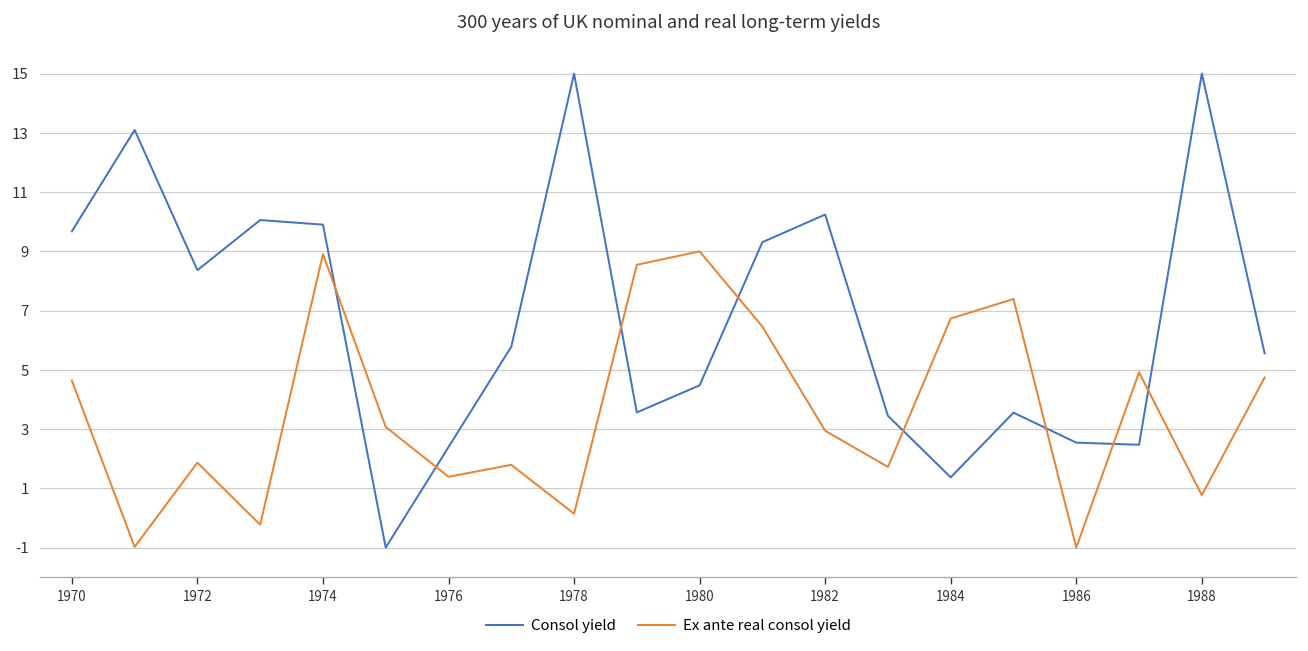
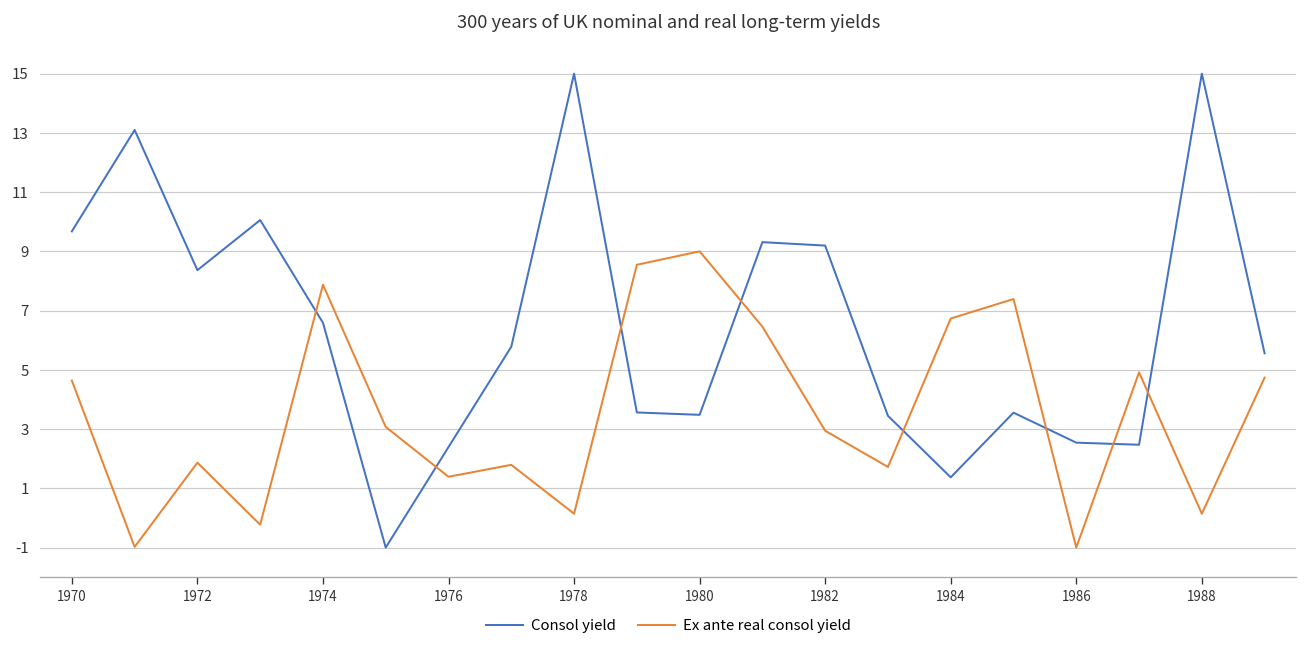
  {
    "Consol yield": {
      "1970": 9.7,
      "1972": 8.4,
-     "1974": 9.9,
+     "1974": 6.6,
      "1976": 2.4,
      "1978": 15.0,
-     "1980": 4.5,
-     "1982": 10.2,
+     "1980": 3.5,
+     "1982": 9.2,
      "1984": 1.4,
      "1986": 2.5,
      "1988": 15.0
    },
    "Ex ante real consol yield": {
      "1970": 4.6,
      "1972": 1.9,
-     "1974": 8.9,
+     "1974": 7.9,
      "1976": 1.4,
      "1978": 0.1,
      "1980": 9.0,
      "1982": 2.9,
      "1984": 6.7,
      "1986": -1.0,
-     "1988": 0.8
+     "1988": 0.1
    }
  }
